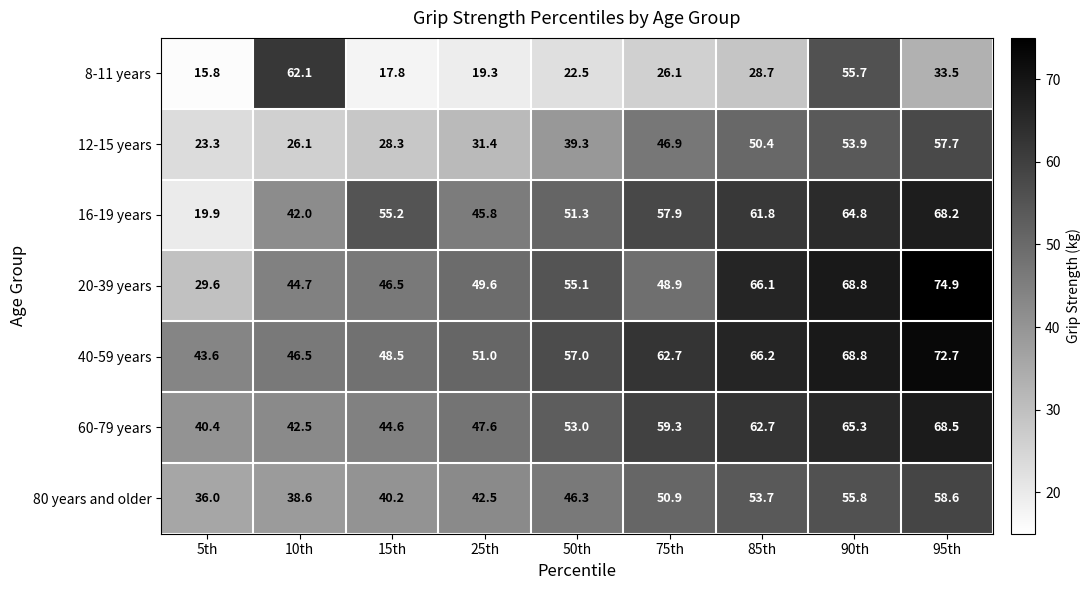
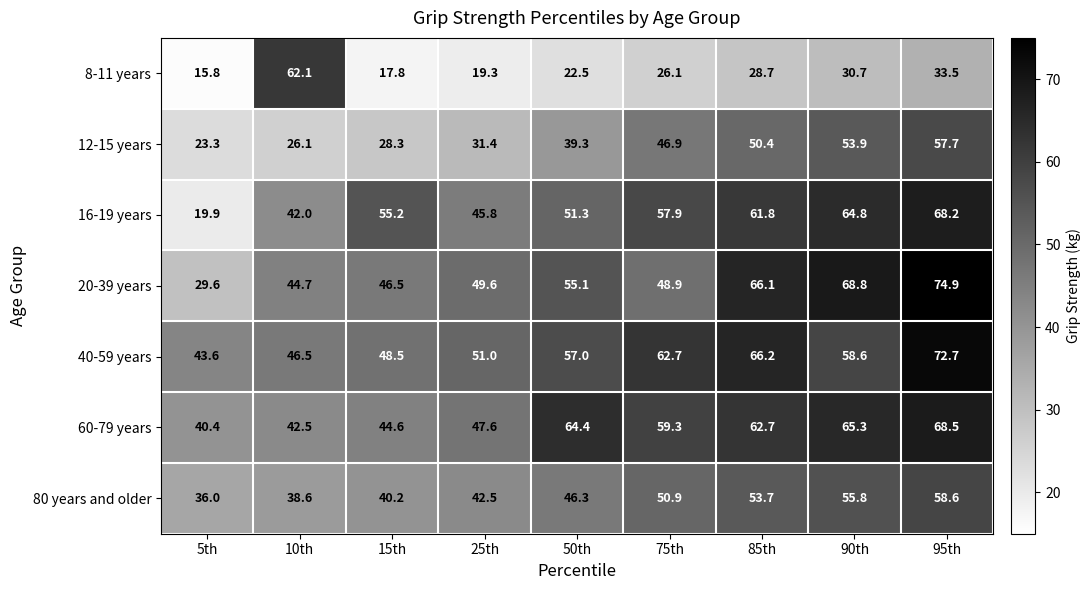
  {
    "8-11 years": {
      "5th": 15.8,
      "10th": 62.1,
      "15th": 17.8,
      "25th": 19.3,
      "50th": 22.5,
      "75th": 26.1,
      "85th": 28.7,
-     "90th": 55.7,
+     "90th": 30.7,
      "95th": 33.5
    },
    "12-15 years": {
      "5th": 23.3,
      "10th": 26.1,
      "15th": 28.3,
      "25th": 31.4,
      "50th": 39.3,
      "75th": 46.9,
      "85th": 50.4,
      "90th": 53.9,
      "95th": 57.7
    },
    "16-19 years": {
      "5th": 19.9,
      "10th": 42.0,
      "15th": 55.2,
      "25th": 45.8,
      "50th": 51.3,
      "75th": 57.9,
      "85th": 61.8,
      "90th": 64.8,
      "95th": 68.2
    },
    "20-39 years": {
      "5th": 29.6,
      "10th": 44.7,
      "15th": 46.5,
      "25th": 49.6,
      "50th": 55.1,
      "75th": 48.9,
      "85th": 66.1,
      "90th": 68.8,
      "95th": 74.9
    },
    "40-59 years": {
      "5th": 43.6,
      "10th": 46.5,
      "15th": 48.5,
      "25th": 51.0,
      "50th": 57.0,
      "75th": 62.7,
      "85th": 66.2,
-     "90th": 68.8,
+     "90th": 58.6,
      "95th": 72.7
    },
    "60-79 years": {
      "5th": 40.4,
      "10th": 42.5,
      "15th": 44.6,
      "25th": 47.6,
-     "50th": 53.0,
+     "50th": 64.4,
      "75th": 59.3,
      "85th": 62.7,
      "90th": 65.3,
      "95th": 68.5
    },
    "80 years and older": {
      "5th": 36.0,
      "10th": 38.6,
      "15th": 40.2,
      "25th": 42.5,
      "50th": 46.3,
      "75th": 50.9,
      "85th": 53.7,
      "90th": 55.8,
      "95th": 58.6
    }
  }
